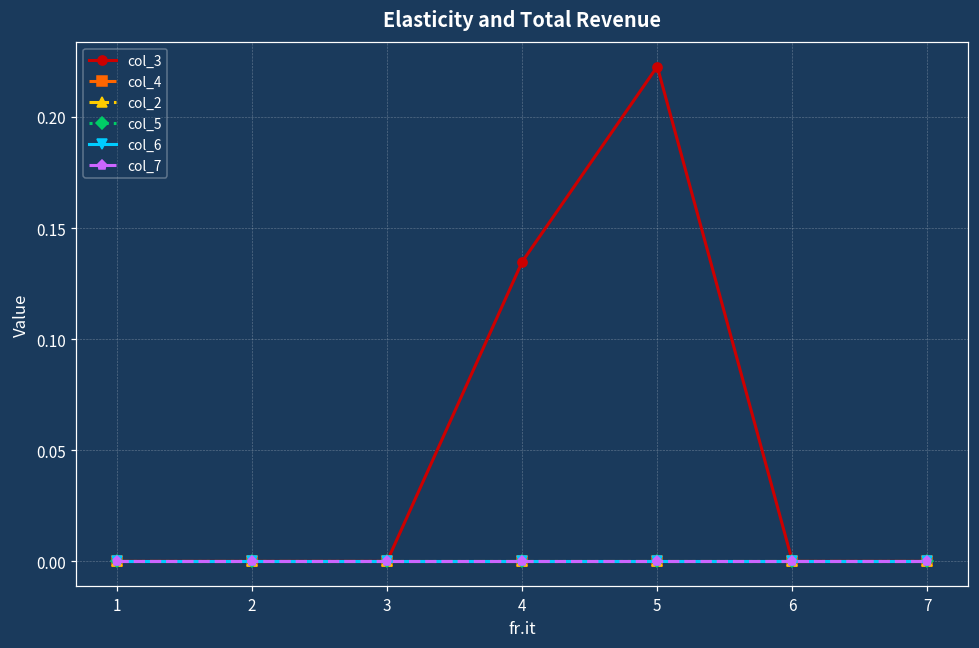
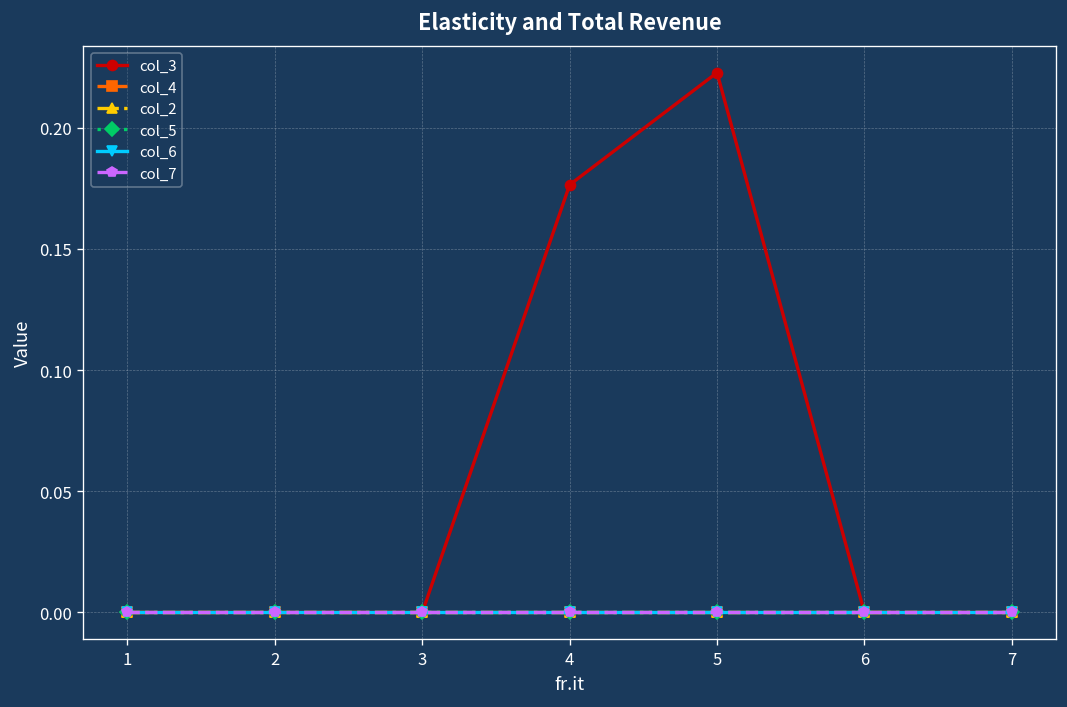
  {
    "col_3": {
-     "4": 0.135,
+     "4": 0.176,
      "5": 0.223
    },
    "col_7": {
      "4": 0.000,
      "5": 0.000
    }
  }
